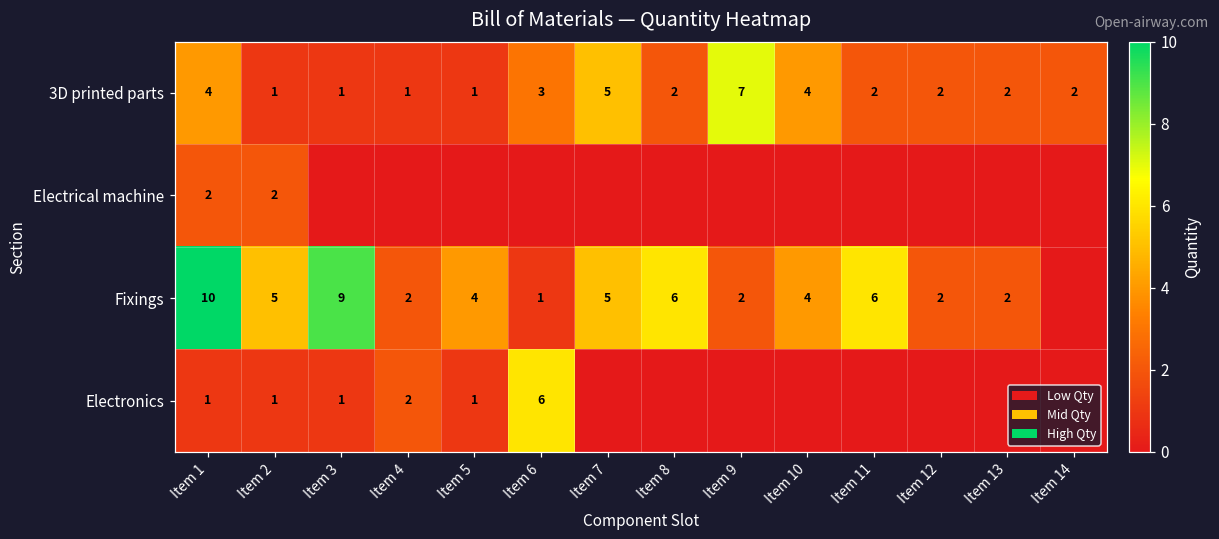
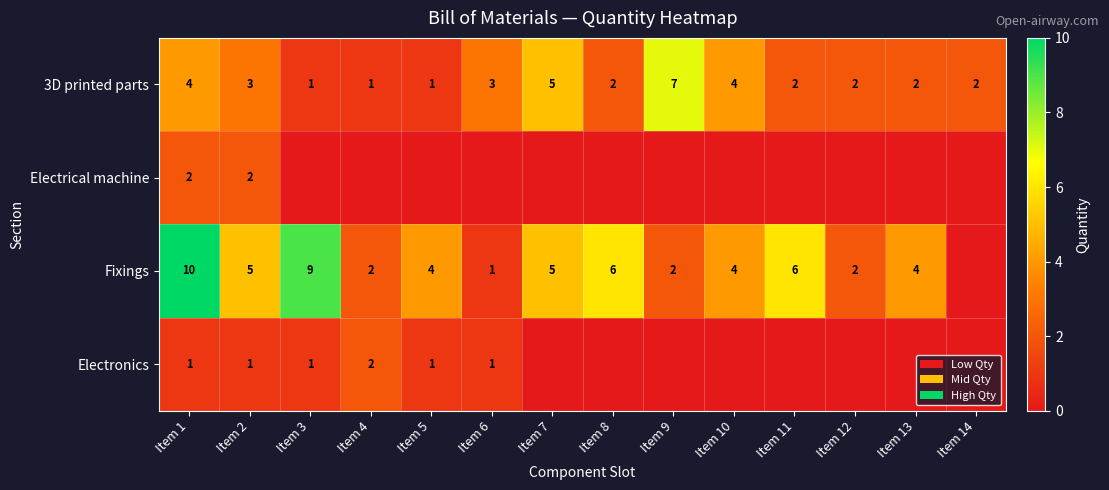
  {
    "3D printed parts": {
      "Item 1": 4,
-     "Item 2": 1,
+     "Item 2": 3,
      "Item 3": 1,
      "Item 4": 1,
      "Item 5": 1,
      "Item 6": 3,
      "Item 7": 5,
      "Item 8": 2,
      "Item 9": 7,
      "Item 10": 4,
      "Item 11": 2,
      "Item 12": 2,
      "Item 13": 2,
      "Item 14": 2
    },
    "Electrical machine": {
      "Item 1": 2,
      "Item 2": 2
    },
    "Fixings": {
      "Item 1": 10,
      "Item 2": 5,
      "Item 3": 9,
      "Item 4": 2,
      "Item 5": 4,
      "Item 6": 1,
      "Item 7": 5,
      "Item 8": 6,
      "Item 9": 2,
      "Item 10": 4,
      "Item 11": 6,
      "Item 12": 2,
-     "Item 13": 2
+     "Item 13": 4
    },
    "Electronics": {
      "Item 1": 1,
      "Item 2": 1,
      "Item 3": 1,
      "Item 4": 2,
      "Item 5": 1,
-     "Item 6": 6
+     "Item 6": 1
    }
  }
